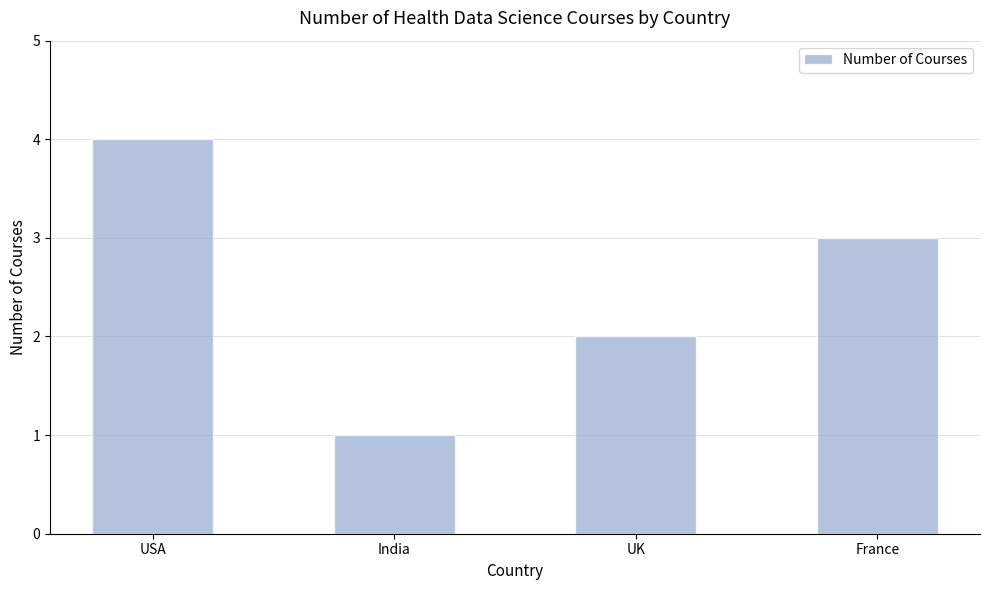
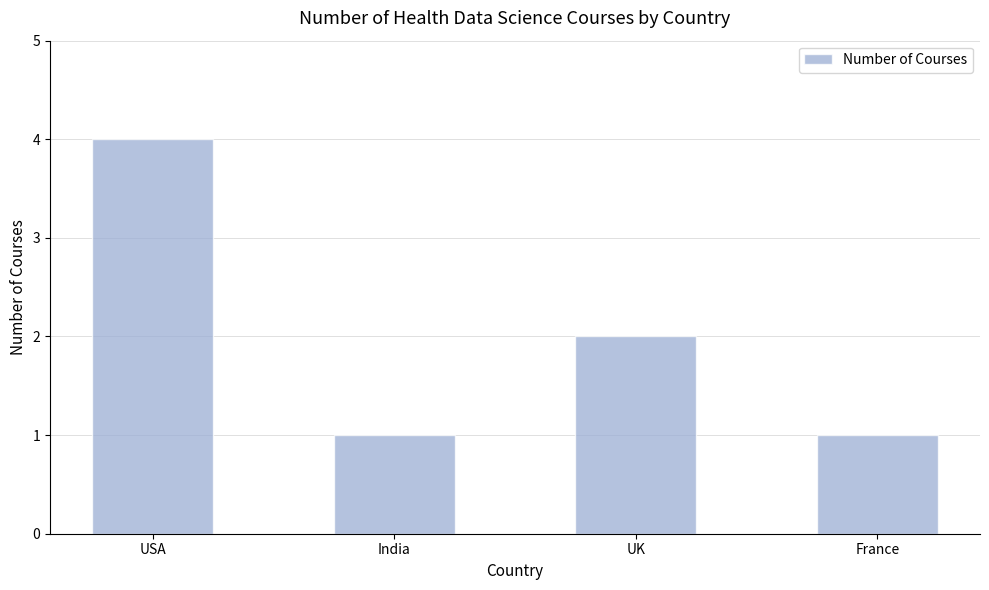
  {
    "USA": 4,
    "India": 1,
    "UK": 2,
-   "France": 3
+   "France": 1
  }
